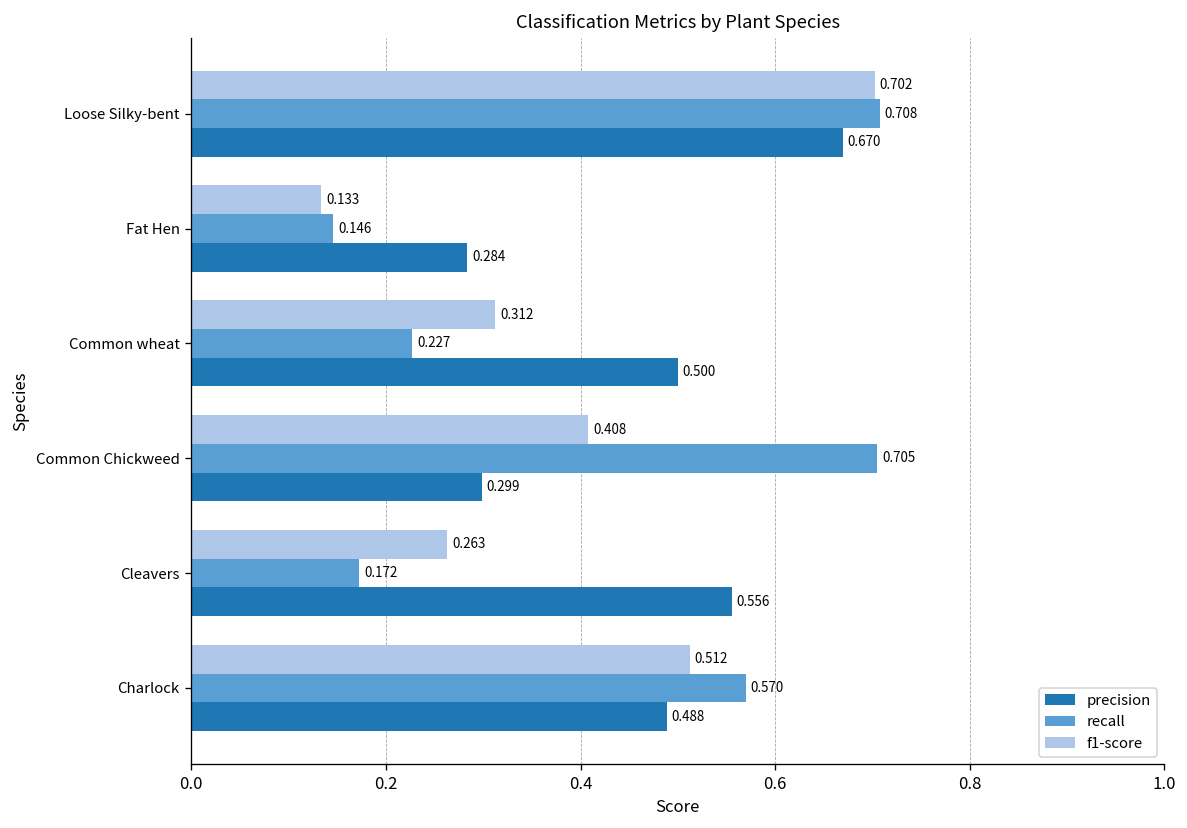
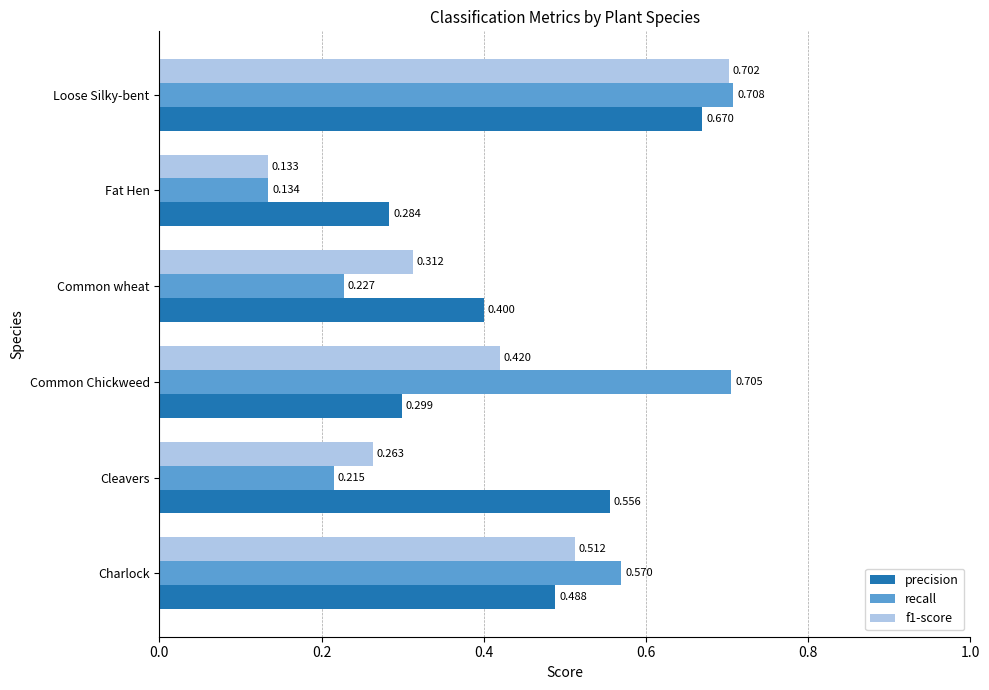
  {
    "precision": {
      "Loose Silky-bent": 0.670,
      "Fat Hen": 0.284,
-     "Common wheat": 0.500,
+     "Common wheat": 0.400,
      "Common Chickweed": 0.299,
      "Cleavers": 0.556,
      "Charlock": 0.488
    },
    "recall": {
      "Loose Silky-bent": 0.708,
-     "Fat Hen": 0.146,
+     "Fat Hen": 0.134,
      "Common wheat": 0.227,
      "Common Chickweed": 0.705,
-     "Cleavers": 0.172,
+     "Cleavers": 0.215,
      "Charlock": 0.570
    },
    "f1-score": {
      "Loose Silky-bent": 0.702,
      "Fat Hen": 0.133,
      "Common wheat": 0.312,
-     "Common Chickweed": 0.408,
+     "Common Chickweed": 0.420,
      "Cleavers": 0.263,
      "Charlock": 0.512
    }
  }
